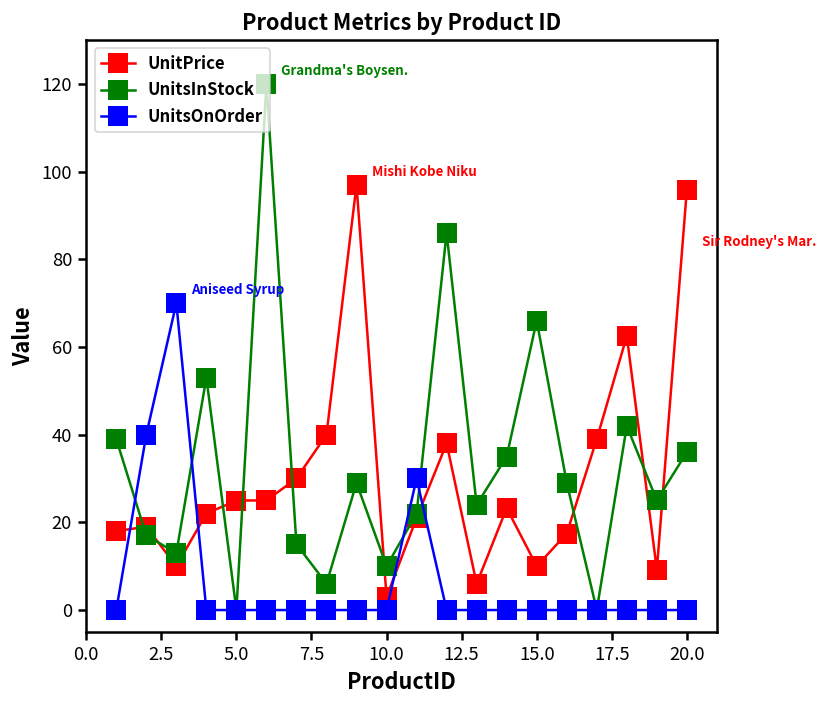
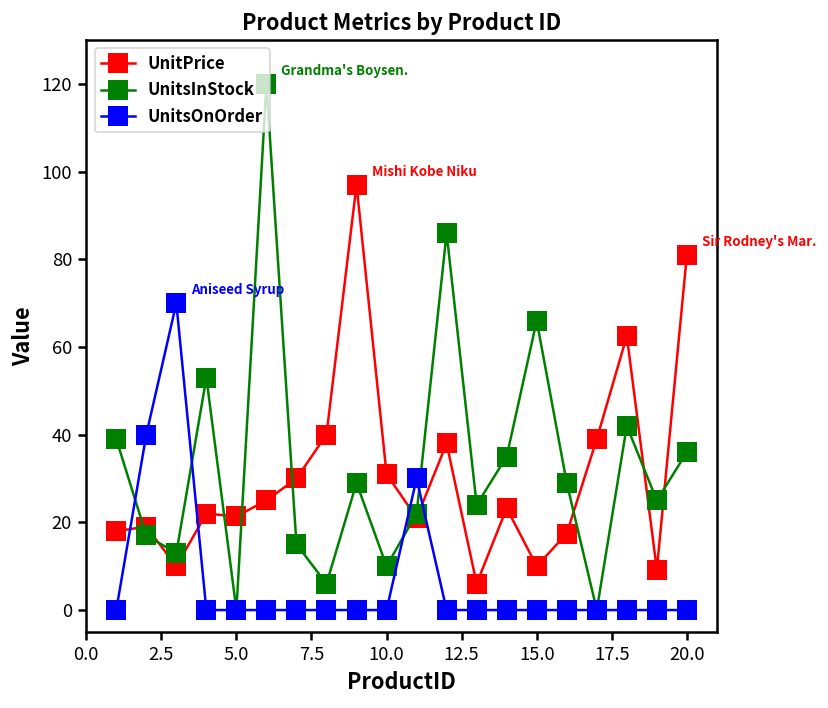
  {
    "UnitPrice": {
-     "5.0": 25,
-     "10.0": 3,
+     "5.0": 21,
+     "10.0": 31,
      "15.0": 10,
-     "20.0": 96
+     "20.0": 81
    },
    "UnitsInStock": {
      "10.0": 10,
      "15.0": 66,
      "20.0": 36
    },
    "UnitsOnOrder": {
      "10.0": 0,
      "15.0": 0,
      "20.0": 0
    }
  }
